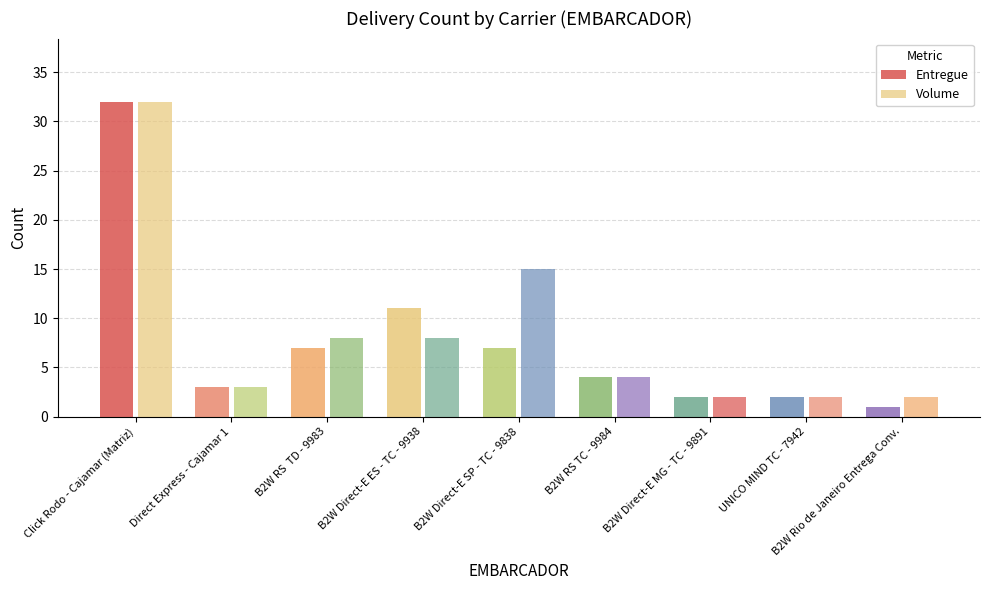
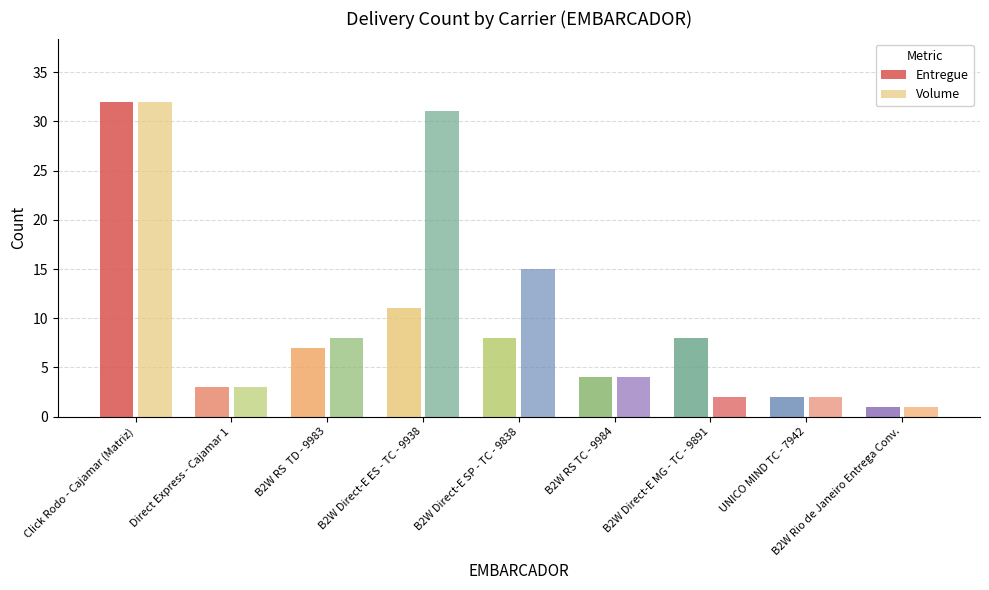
  {
    "Entregue": {
      "Click Rodo - Cajamar (Matriz)": 32,
      "Direct Express - Cajamar 1": 3,
      "B2W RS TD - 9983": 7,
      "B2W Direct-E ES - TC - 9938": 11,
-     "B2W Direct-E SP - TC - 9838": 7,
+     "B2W Direct-E SP - TC - 9838": 8,
      "B2W RS TC - 9984": 4,
-     "B2W Direct-E MG - TC - 9891": 2,
+     "B2W Direct-E MG - TC - 9891": 8,
      "UNICO MIND TC - 7942": 2,
      "B2W Rio de Janeiro Entrega Conv.": 1
    },
    "Volume": {
      "Click Rodo - Cajamar (Matriz)": 32,
      "Direct Express - Cajamar 1": 3,
      "B2W RS TD - 9983": 8,
-     "B2W Direct-E ES - TC - 9938": 8,
+     "B2W Direct-E ES - TC - 9938": 31,
      "B2W Direct-E SP - TC - 9838": 15,
      "B2W RS TC - 9984": 4,
      "B2W Direct-E MG - TC - 9891": 2,
      "UNICO MIND TC - 7942": 2,
-     "B2W Rio de Janeiro Entrega Conv.": 2
+     "B2W Rio de Janeiro Entrega Conv.": 1
    }
  }
